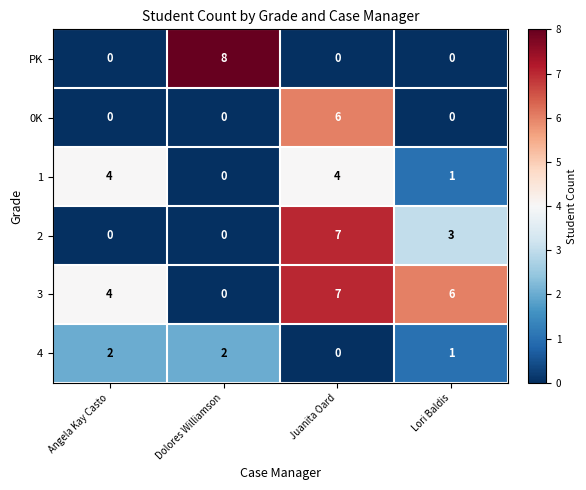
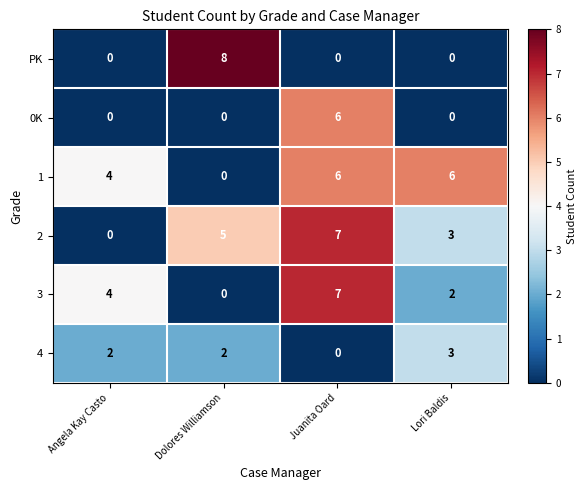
  {
    "PK": {
      "Angela Kay Casto": 0,
      "Dolores Williamson": 8,
      "Juanita Oard": 0,
      "Lori Baldis": 0
    },
    "0K": {
      "Angela Kay Casto": 0,
      "Dolores Williamson": 0,
      "Juanita Oard": 6,
      "Lori Baldis": 0
    },
    "1": {
      "Angela Kay Casto": 4,
      "Dolores Williamson": 0,
-     "Juanita Oard": 4,
-     "Lori Baldis": 1
+     "Juanita Oard": 6,
+     "Lori Baldis": 6
    },
    "2": {
      "Angela Kay Casto": 0,
-     "Dolores Williamson": 0,
+     "Dolores Williamson": 5,
      "Juanita Oard": 7,
      "Lori Baldis": 3
    },
    "3": {
      "Angela Kay Casto": 4,
      "Dolores Williamson": 0,
      "Juanita Oard": 7,
-     "Lori Baldis": 6
+     "Lori Baldis": 2
    },
    "4": {
      "Angela Kay Casto": 2,
      "Dolores Williamson": 2,
      "Juanita Oard": 0,
-     "Lori Baldis": 1
+     "Lori Baldis": 3
    }
  }
